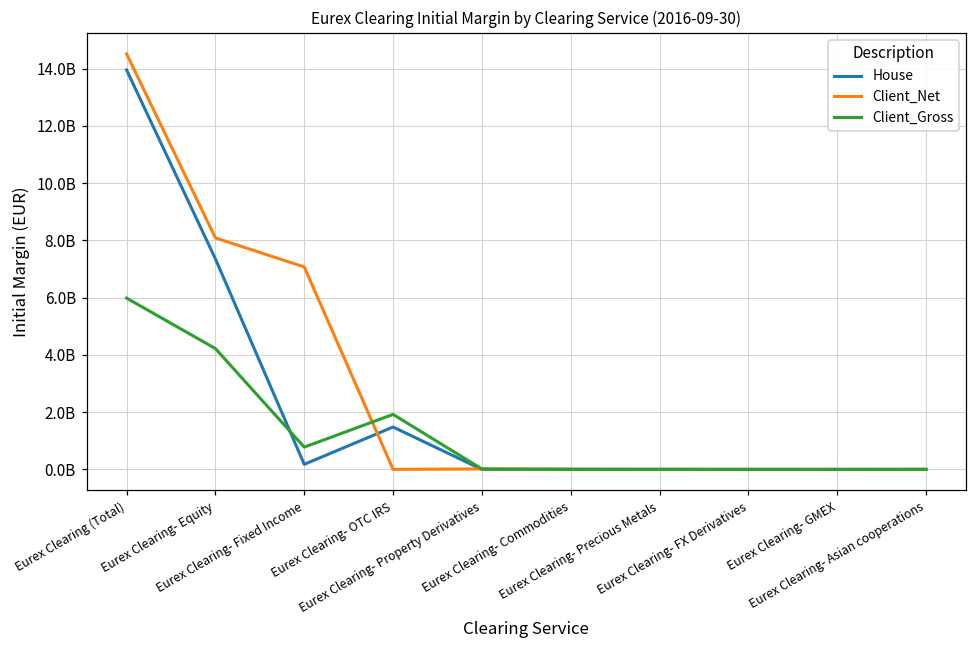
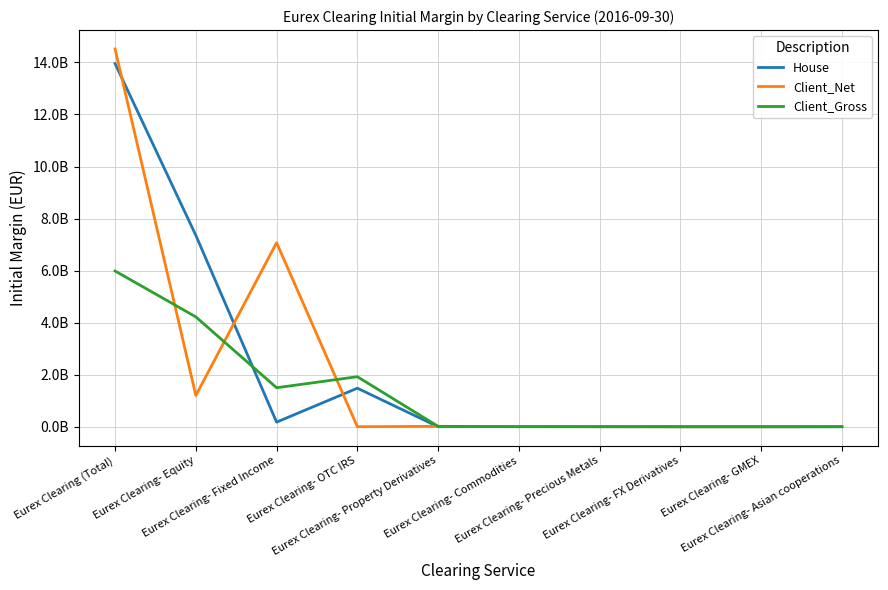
  {
    "House": {
      "Eurex Clearing (Total)": 14000000000,
      "Eurex Clearing- Equity": 7400000000,
      "Eurex Clearing- Fixed Income": 200000000,
      "Eurex Clearing- OTC IRS": 1500000000
    },
    "Client_Net": {
      "Eurex Clearing (Total)": 14500000000,
-     "Eurex Clearing- Equity": 8100000000,
+     "Eurex Clearing- Equity": 1200000000,
      "Eurex Clearing- Fixed Income": 7100000000,
      "Eurex Clearing- OTC IRS": 0
    },
    "Client_Gross": {
      "Eurex Clearing (Total)": 6000000000,
      "Eurex Clearing- Equity": 4200000000,
-     "Eurex Clearing- Fixed Income": 800000000,
+     "Eurex Clearing- Fixed Income": 1500000000,
      "Eurex Clearing- OTC IRS": 1900000000
    }
  }
